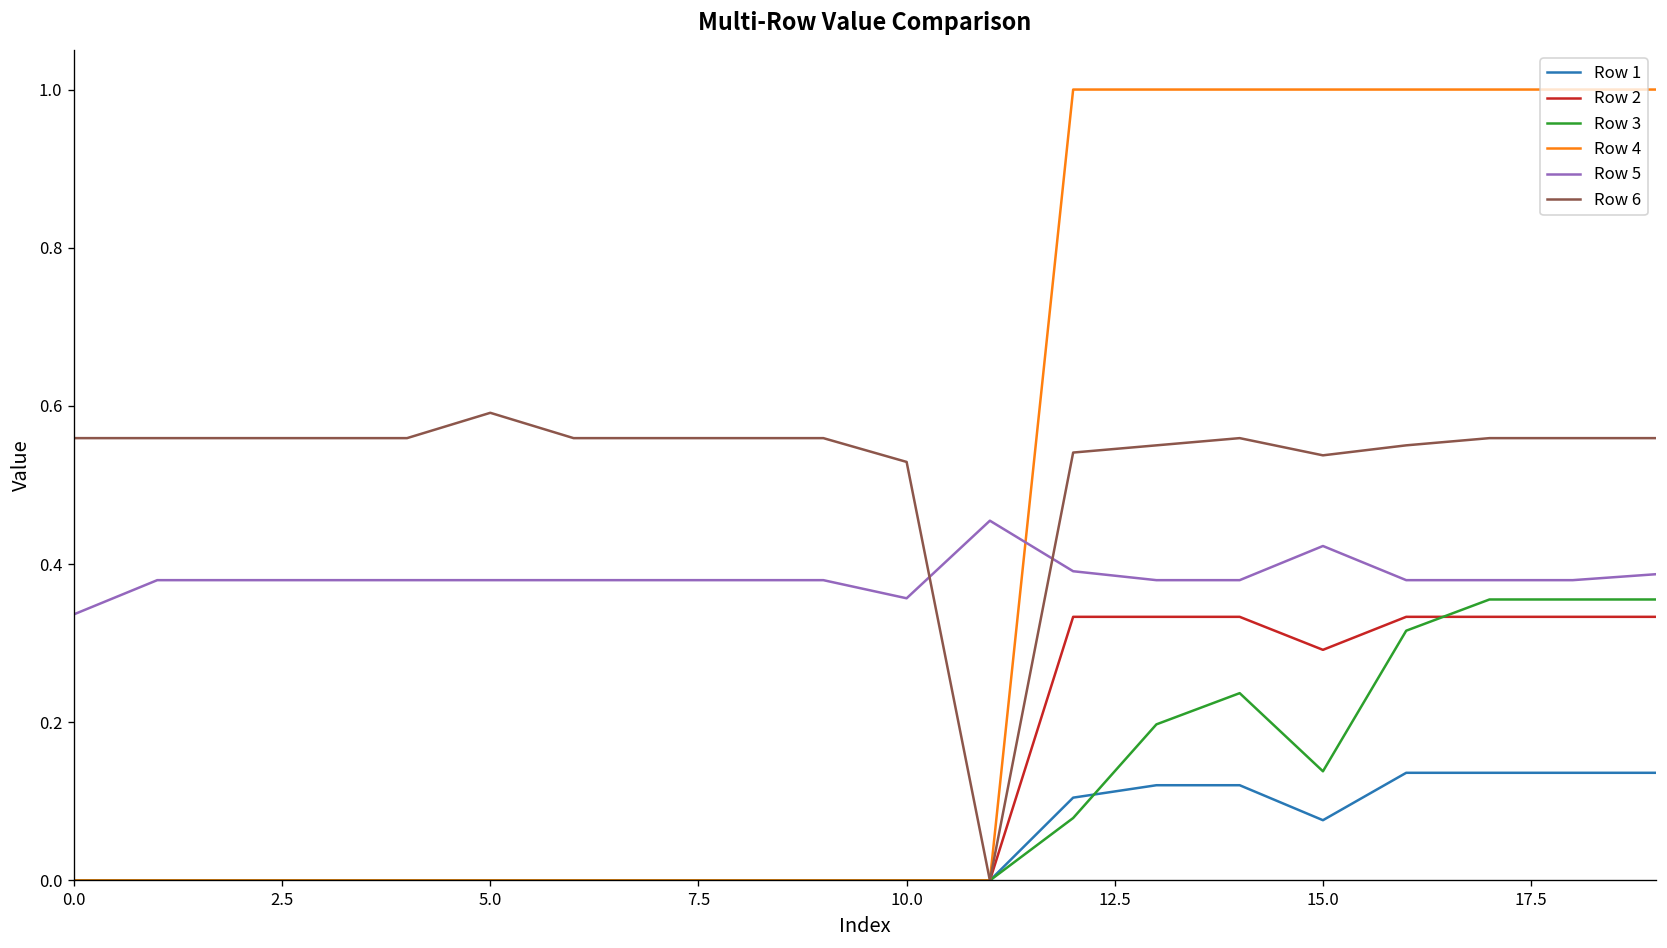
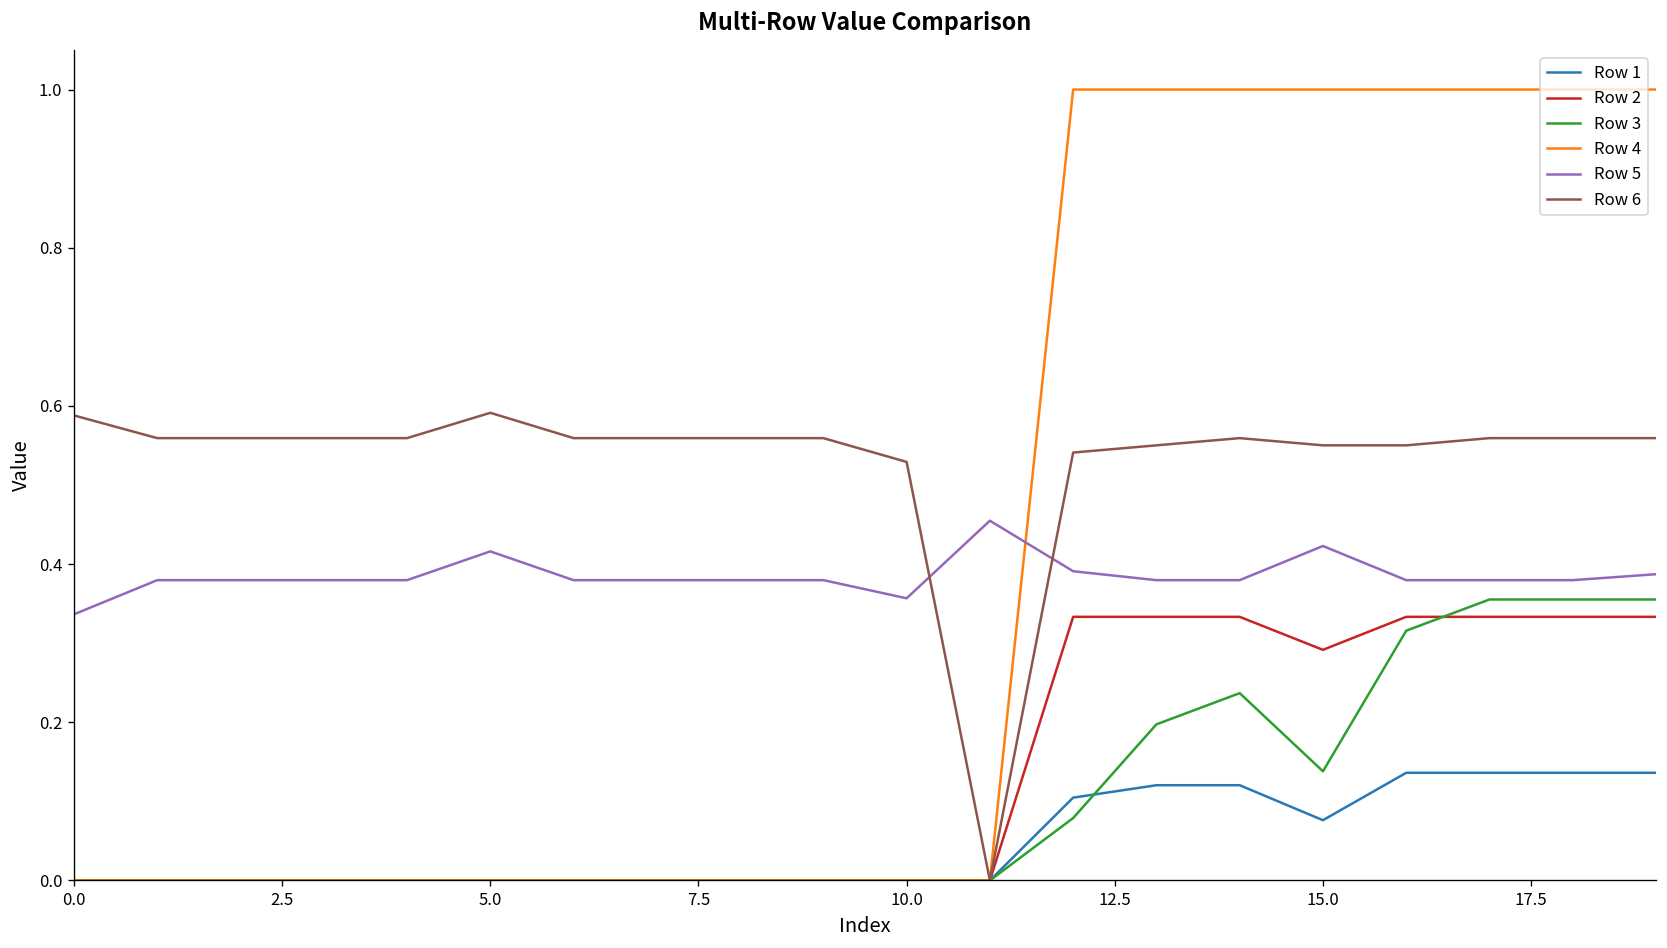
  {
    "Row 1": {
      "15.0": 0.08
    },
    "Row 2": {
      "15.0": 0.29
    },
    "Row 3": {
      "15.0": 0.14
    },
    "Row 4": {
      "15.0": 1.00
    },
    "Row 5": {
      "0.0": 0.34,
-     "5.0": 0.38,
+     "5.0": 0.42,
      "10.0": 0.36,
      "15.0": 0.42
    },
    "Row 6": {
-     "0.0": 0.56,
+     "0.0": 0.59,
      "5.0": 0.59,
      "10.0": 0.53,
-     "15.0": 0.54
+     "15.0": 0.55
    }
  }
